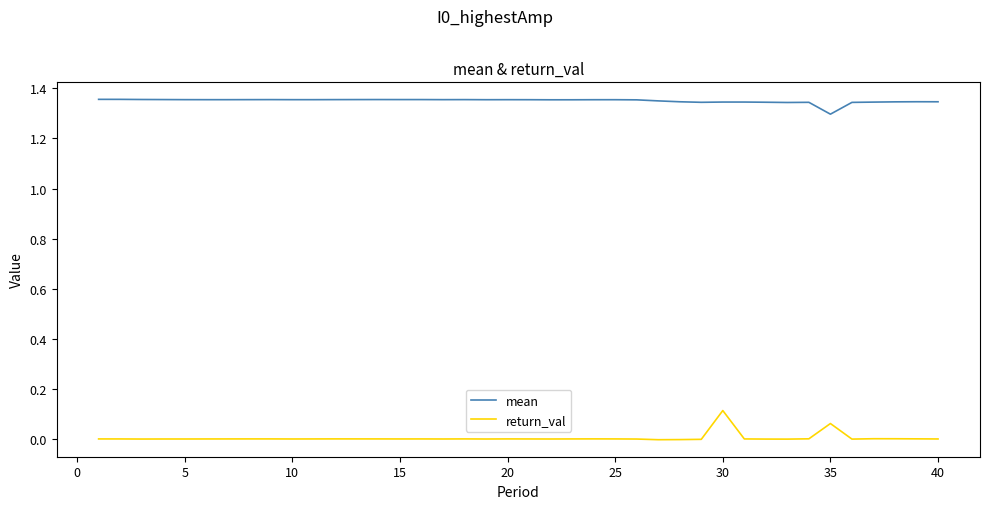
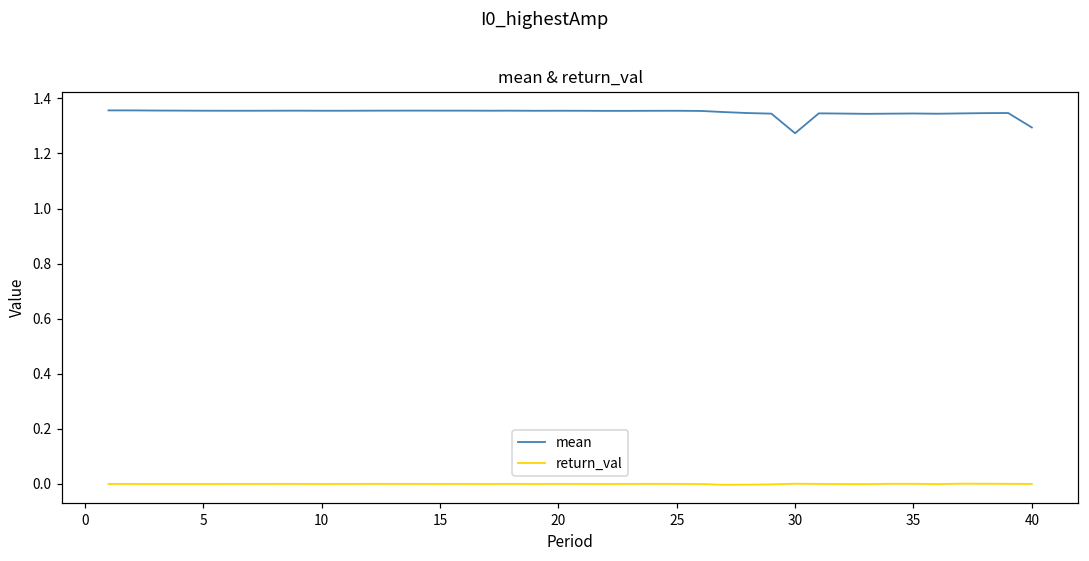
  {
    "mean": {
      "5": 1.36,
      "10": 1.36,
      "15": 1.36,
      "20": 1.36,
      "25": 1.35,
-     "30": 1.35,
-     "35": 1.30,
-     "40": 1.35
+     "30": 1.27,
+     "35": 1.35,
+     "40": 1.29
    },
    "return_val": {
      "5": 0.00,
      "10": 0.00,
      "15": 0.00,
      "20": 0.00,
      "25": 0.00,
-     "30": 0.11,
-     "35": 0.06,
+     "30": 0.00,
+     "35": 0.00,
      "40": 0.00
    }
  }
